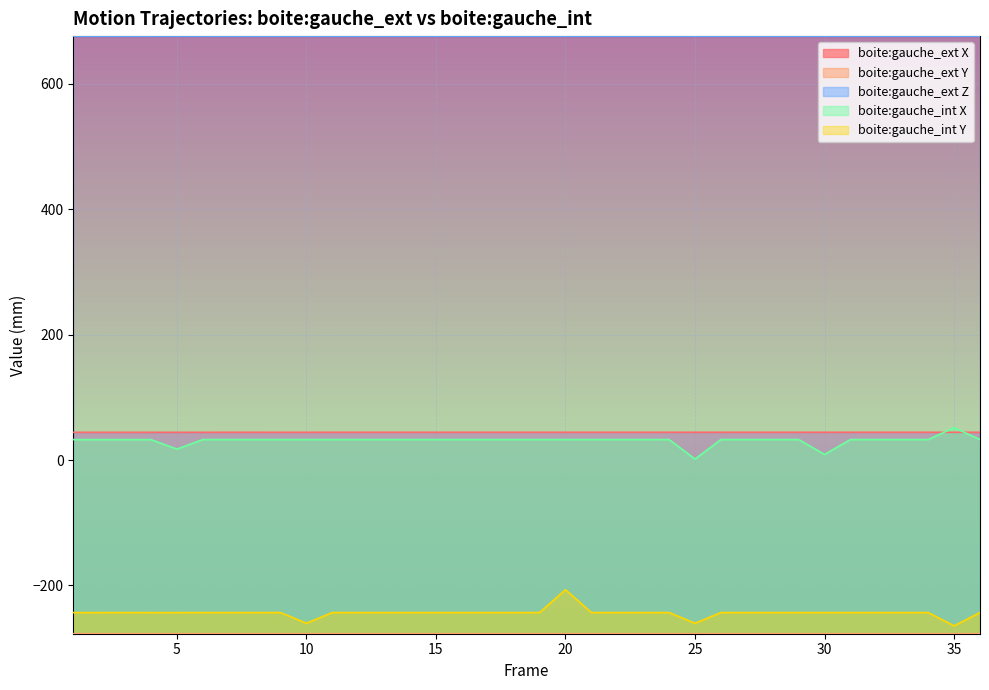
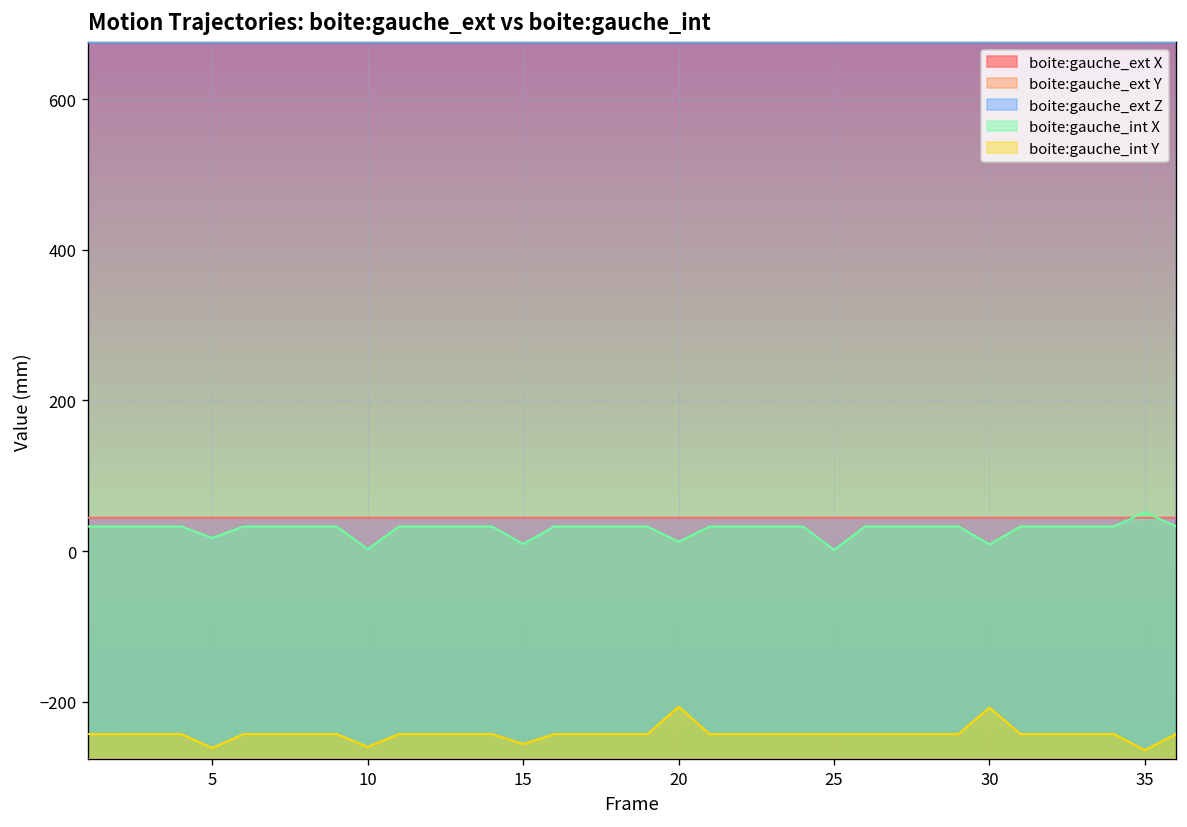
  {
    "boite:gauche_ext Z": {
      "5": 680,
      "10": 680,
      "15": 680,
      "20": 680,
      "25": 680,
      "30": 680,
      "35": 680
    },
    "boite:gauche_int X": {
      "5": 20,
-     "10": 30,
-     "15": 30,
-     "20": 30,
+     "10": 0,
+     "15": 10,
+     "20": 10,
      "25": 0,
      "30": 10,
      "35": 50
    },
    "boite:gauche_int Y": {
-     "5": -240,
+     "5": -260,
      "10": -260,
-     "15": -240,
+     "15": -260,
      "20": -210,
-     "25": -260,
-     "30": -240,
+     "25": -240,
+     "30": -210,
      "35": -260
    }
  }
